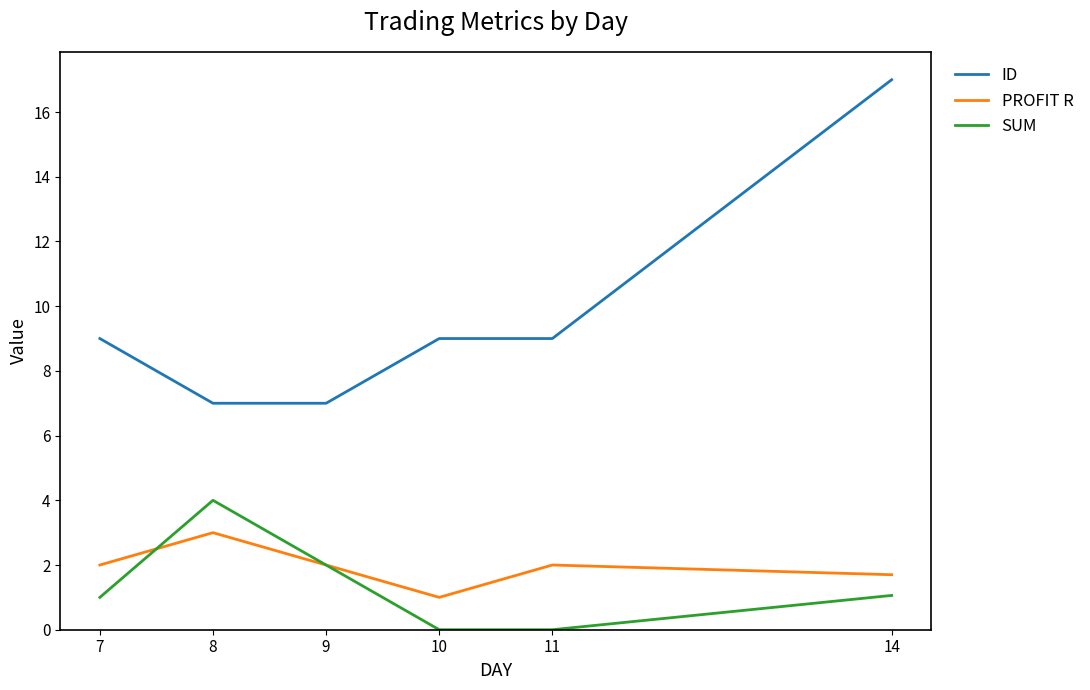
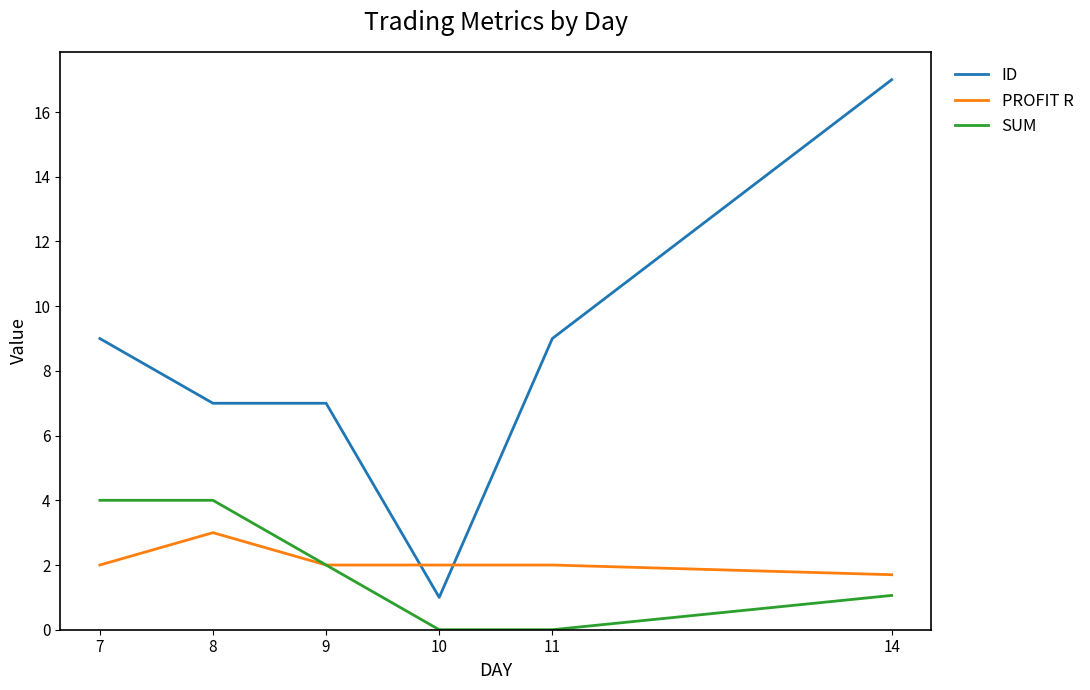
  {
    "ID": {
      "7": 9,
      "8": 7,
      "9": 7,
-     "10": 9,
+     "10": 1,
      "11": 9,
      "14": 17
    },
    "PROFIT R": {
      "7": 2,
      "8": 3,
-     "10": 1,
+     "10": 2,
      "11": 2,
      "14": 1.7
    },
    "SUM": {
-     "7": 1,
+     "7": 4,
      "8": 4,
      "10": 0,
      "11": 0,
      "14": 1
    }
  }
